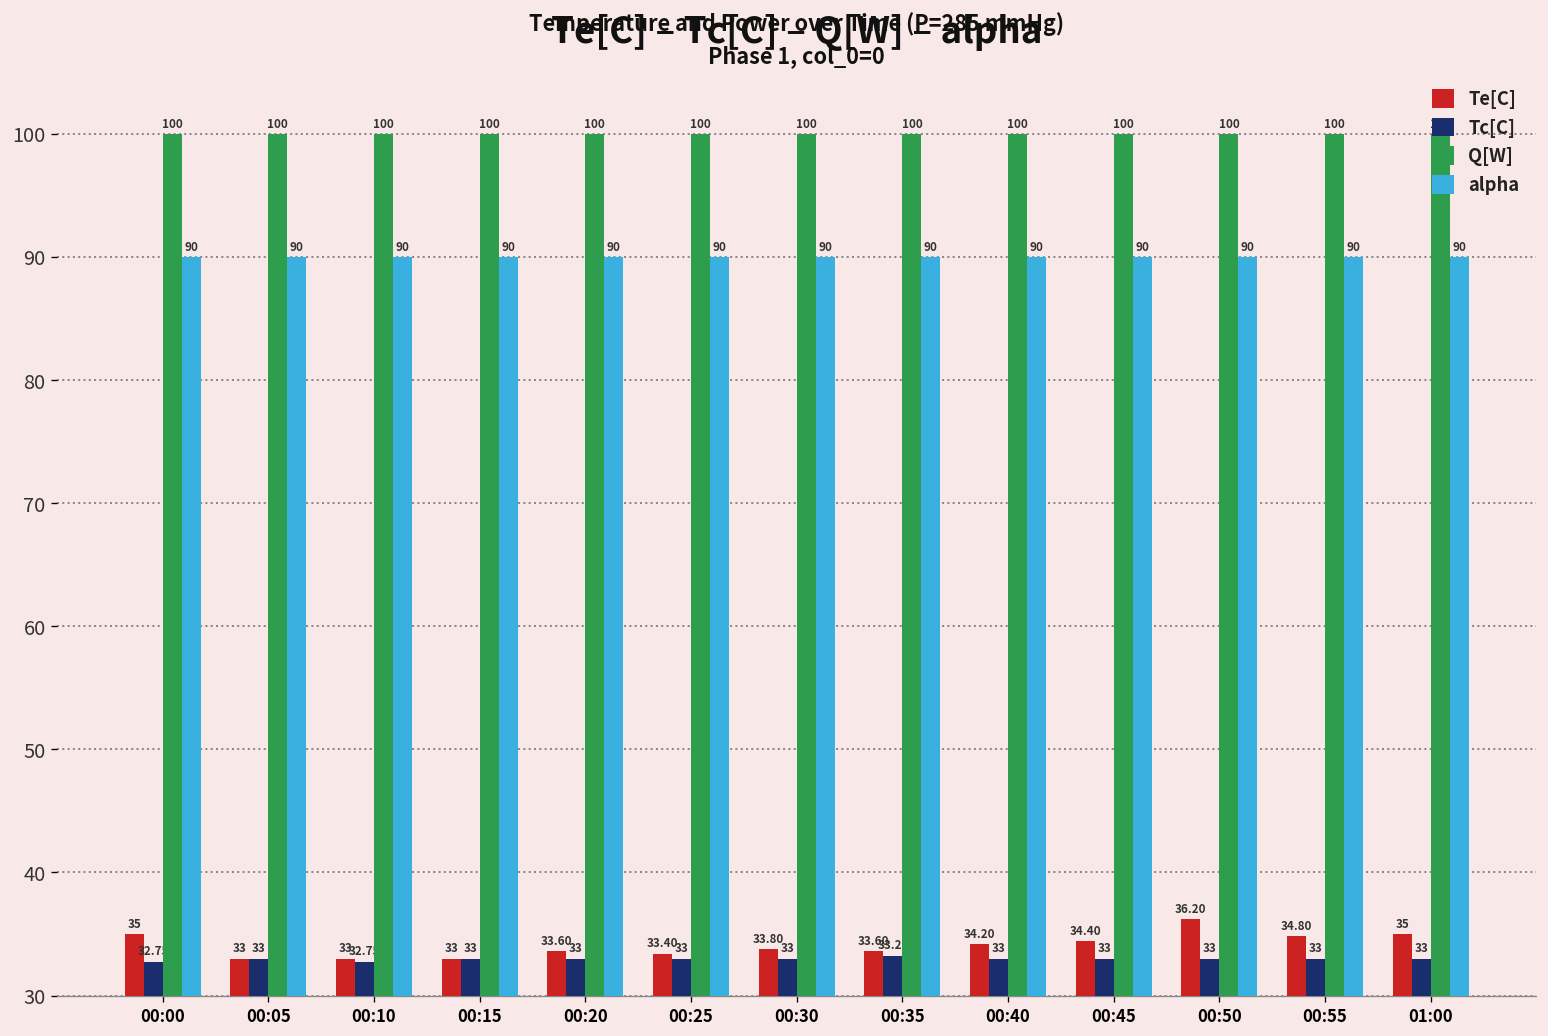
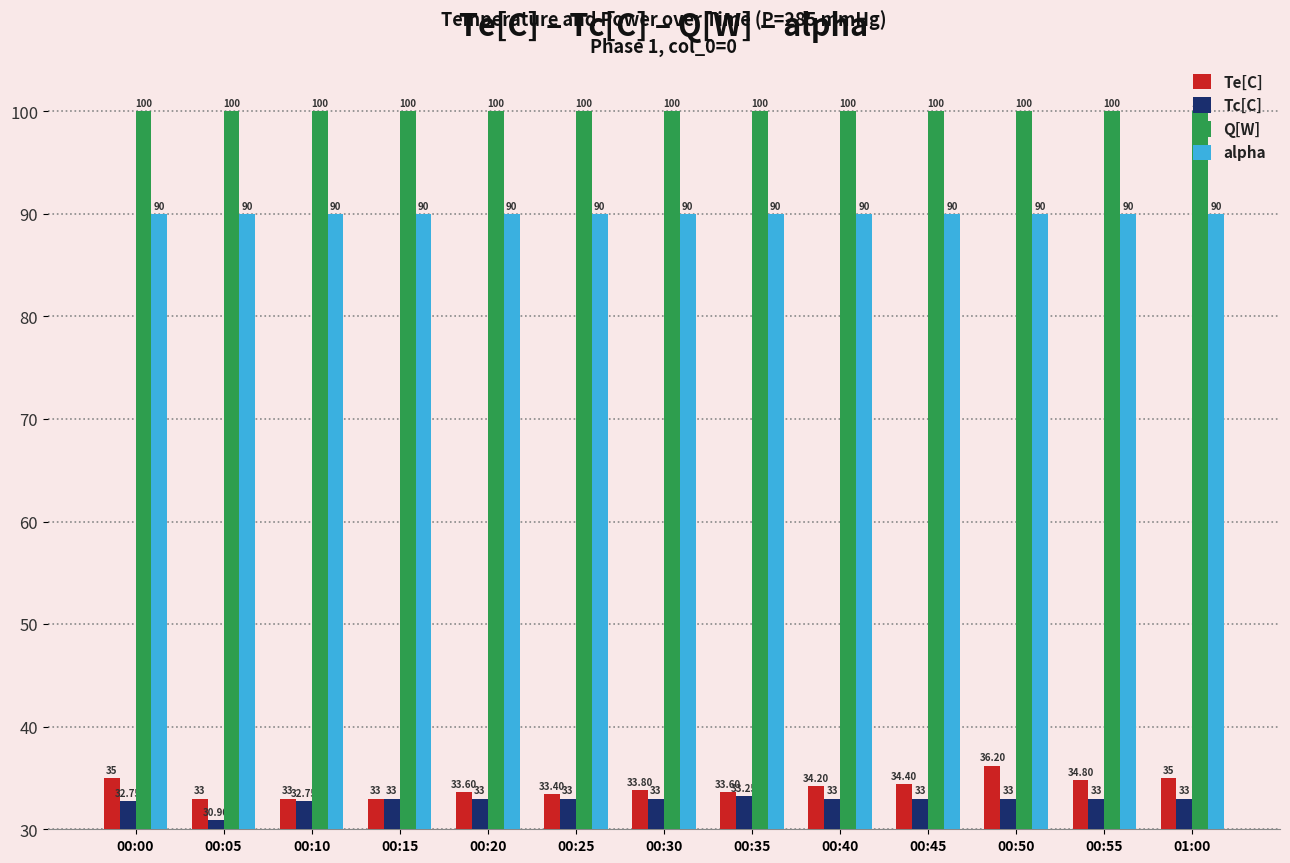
  {
    "Te[C]": {
      "00:00": 35,
      "00:05": 33,
      "00:15": 33,
      "00:20": 33.60,
      "00:25": 33.40,
      "00:30": 33.80,
      "00:40": 34.20,
      "00:45": 34.40,
      "00:50": 36.20,
      "00:55": 34.80,
      "01:00": 35
    },
    "Tc[C]": {
      "00:00": 32.75,
-     "00:05": 33,
+     "00:05": 30.90,
      "00:10": 32.75,
      "00:15": 33,
      "00:20": 33,
      "00:25": 33,
      "00:30": 33,
      "00:40": 33,
      "00:45": 33,
      "00:50": 33,
      "00:55": 33,
      "01:00": 33
    },
    "Q[W]": {
      "00:00": 100,
      "00:05": 100,
      "00:10": 100,
      "00:15": 100,
      "00:20": 100,
      "00:25": 100,
      "00:30": 100,
      "00:35": 100,
      "00:40": 100,
      "00:45": 100,
      "00:50": 100,
      "00:55": 100,
      "01:00": 100
    },
    "alpha": {
      "00:00": 90,
      "00:05": 90,
      "00:10": 90,
      "00:15": 90,
      "00:20": 90,
      "00:25": 90,
      "00:30": 90,
      "00:35": 90,
      "00:40": 90,
      "00:45": 90,
      "00:50": 90,
      "00:55": 90,
      "01:00": 90
    }
  }
